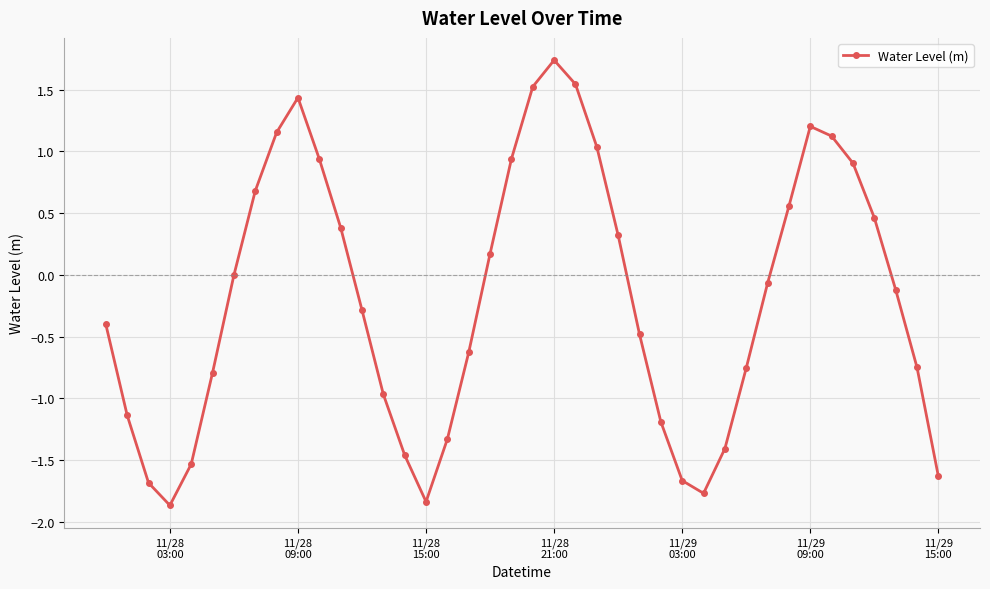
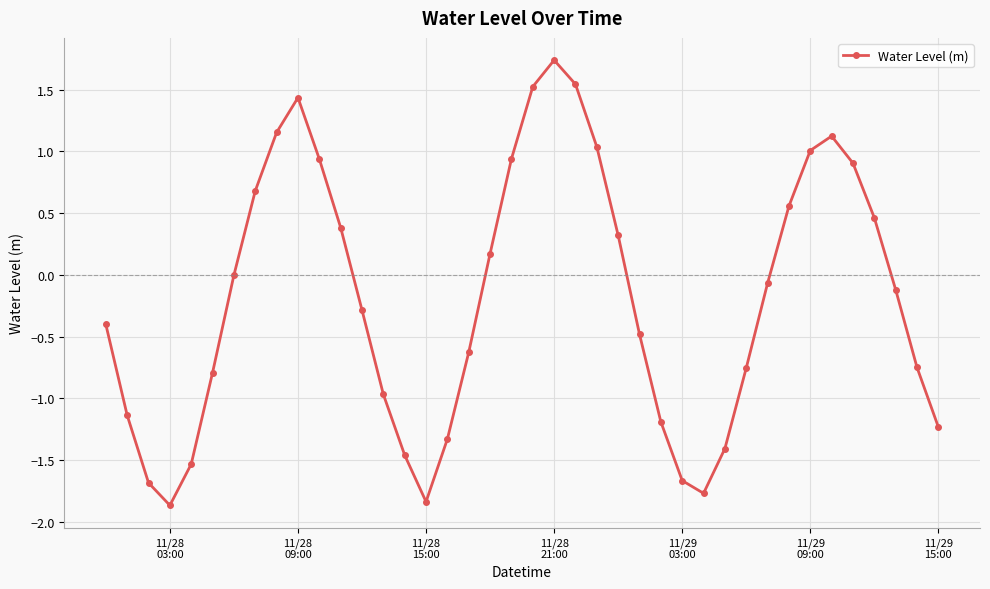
  {
    "11/28 03:00": -1.87,
    "11/28 09:00": 1.44,
    "11/28 15:00": -1.84,
    "11/28 21:00": 1.74,
    "11/29 03:00": -1.67,
-   "11/29 09:00": 1.20,
-   "11/29 15:00": -1.63
+   "11/29 09:00": 1.01,
+   "11/29 15:00": -1.23
  }
